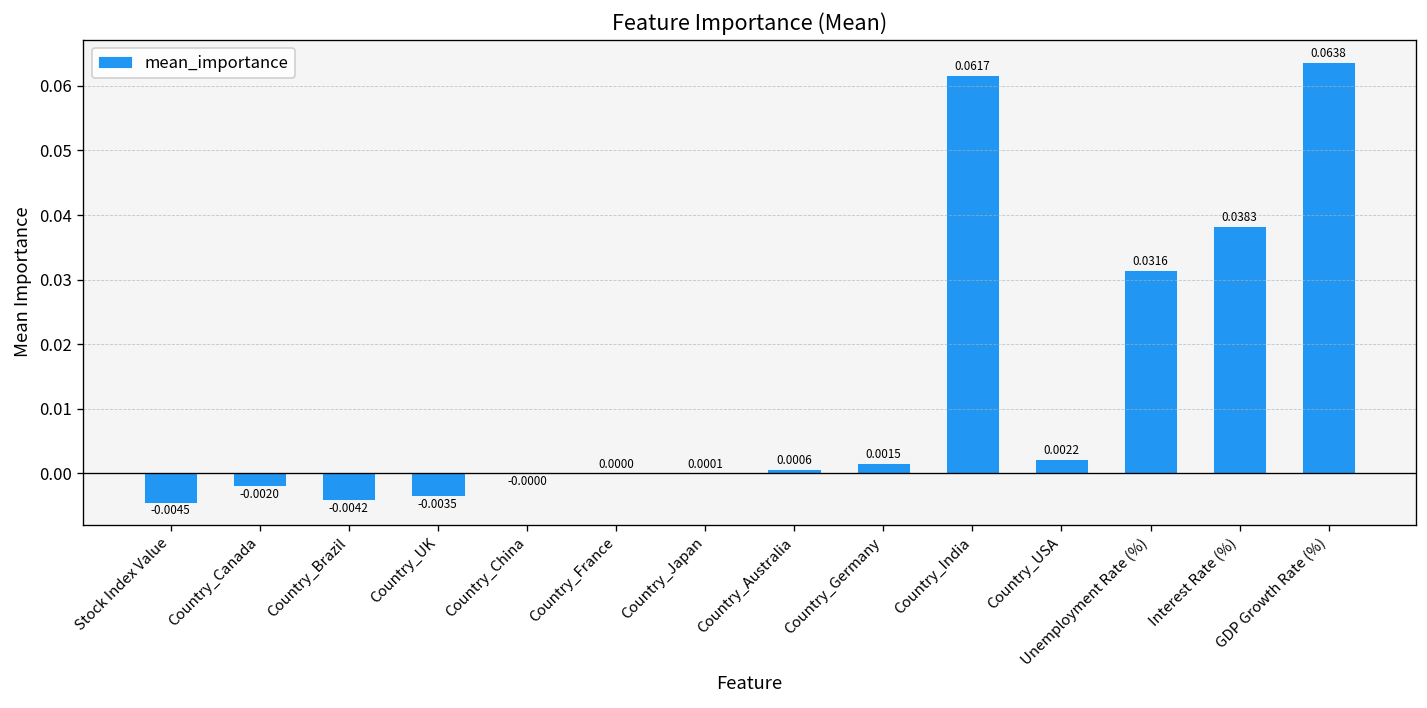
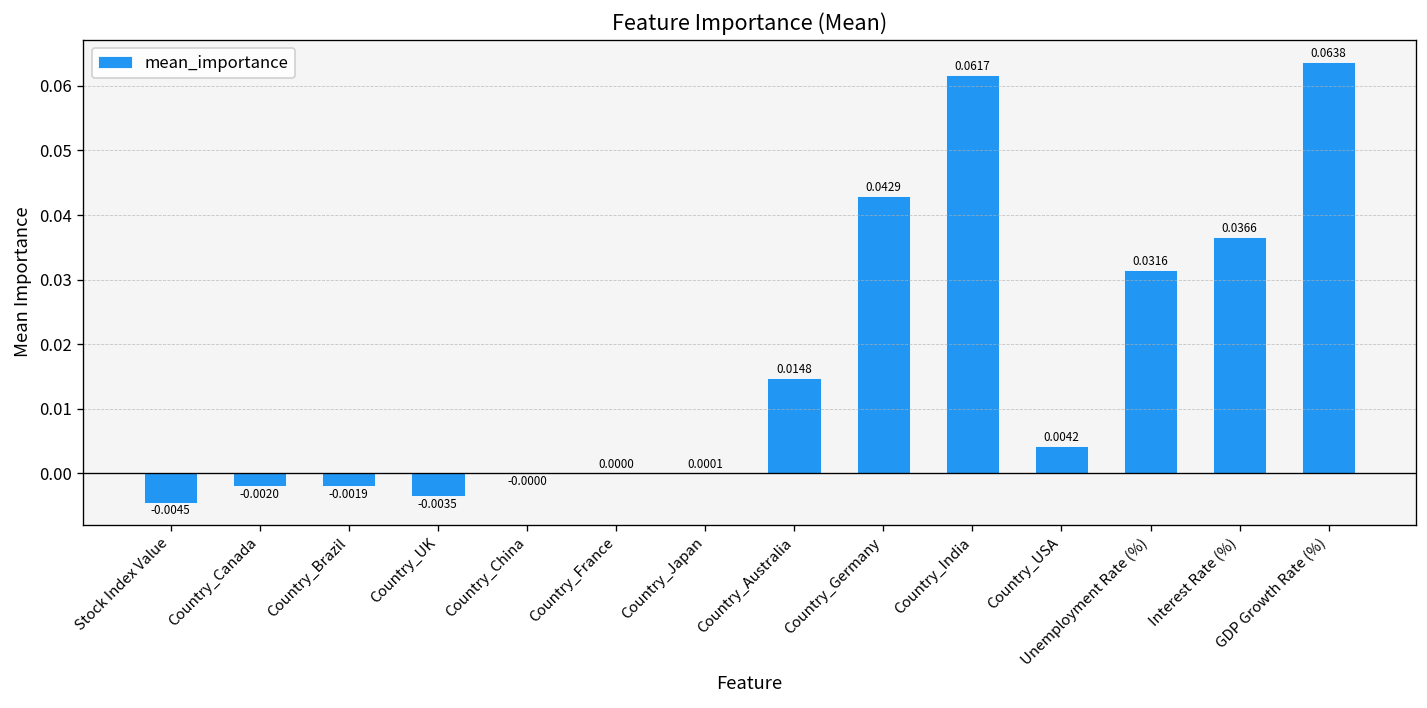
  {
    "Stock Index Value": -0.0045,
    "Country_Canada": -0.0020,
-   "Country_Brazil": -0.0042,
+   "Country_Brazil": -0.0019,
    "Country_UK": -0.0035,
    "Country_China": -0.0000,
    "Country_France": 0.0000,
    "Country_Japan": 0.0001,
-   "Country_Australia": 0.0006,
-   "Country_Germany": 0.0015,
+   "Country_Australia": 0.0148,
+   "Country_Germany": 0.0429,
    "Country_India": 0.0617,
-   "Country_USA": 0.0022,
+   "Country_USA": 0.0042,
    "Unemployment Rate (%)": 0.0316,
-   "Interest Rate (%)": 0.0383,
+   "Interest Rate (%)": 0.0366,
    "GDP Growth Rate (%)": 0.0638
  }
